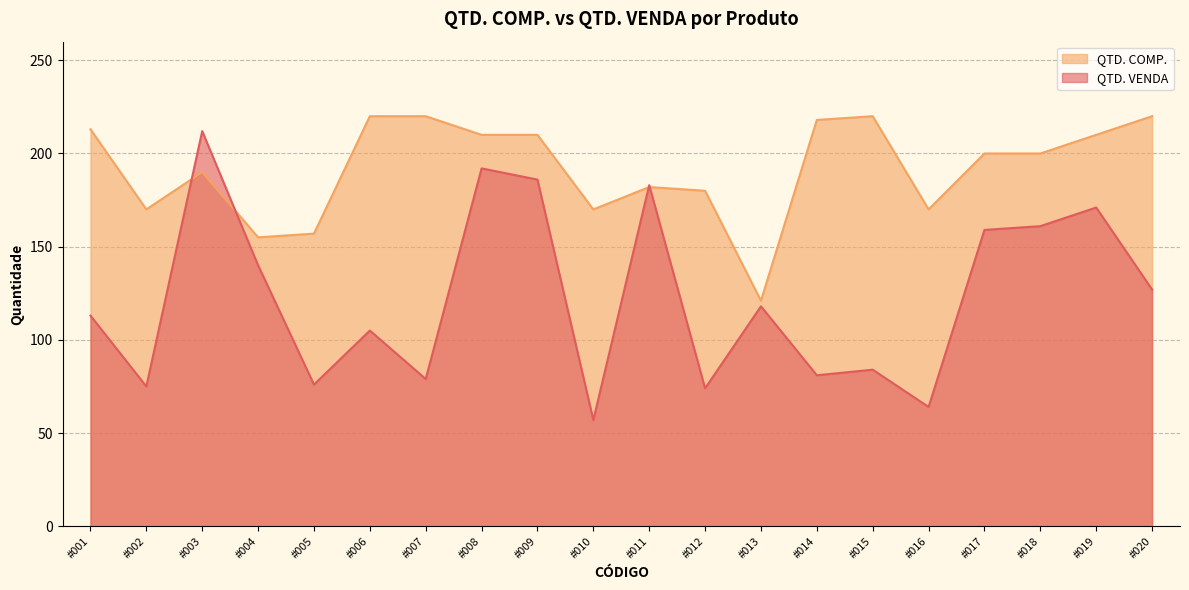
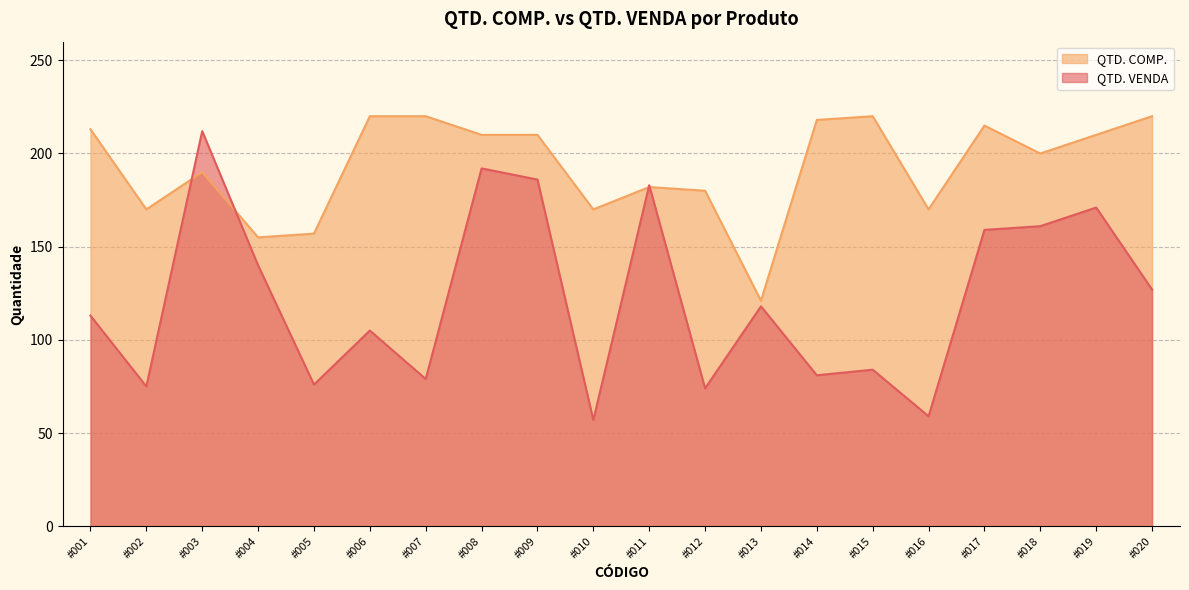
  {
    "QTD. COMP.": {
      "#001": 213,
      "#002": 170,
      "#003": 190,
      "#004": 155,
      "#005": 157,
      "#006": 220,
      "#007": 220,
      "#008": 210,
      "#009": 210,
      "#010": 170,
      "#012": 180,
      "#013": 121,
      "#014": 218,
      "#015": 220,
      "#016": 170,
-     "#017": 200,
+     "#017": 215,
      "#018": 200,
      "#019": 210,
      "#020": 220
    },
    "QTD. VENDA": {
      "#001": 113,
      "#002": 75,
      "#003": 212,
      "#004": 140,
      "#005": 76,
      "#006": 105,
      "#007": 79,
      "#008": 192,
      "#009": 186,
      "#010": 57,
      "#012": 74,
      "#013": 118,
      "#014": 81,
      "#015": 84,
-     "#016": 64,
+     "#016": 59,
      "#017": 159,
      "#018": 161,
      "#019": 171,
      "#020": 127
    }
  }
